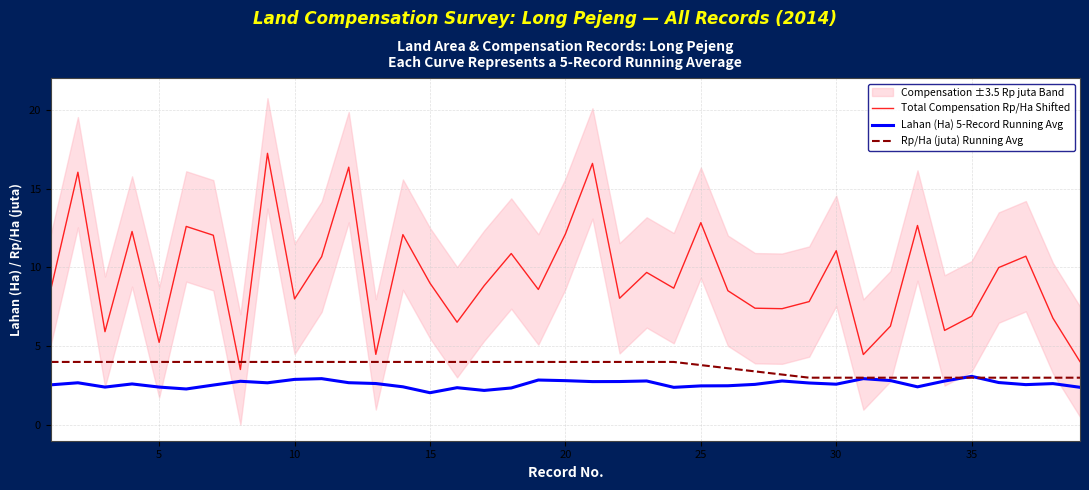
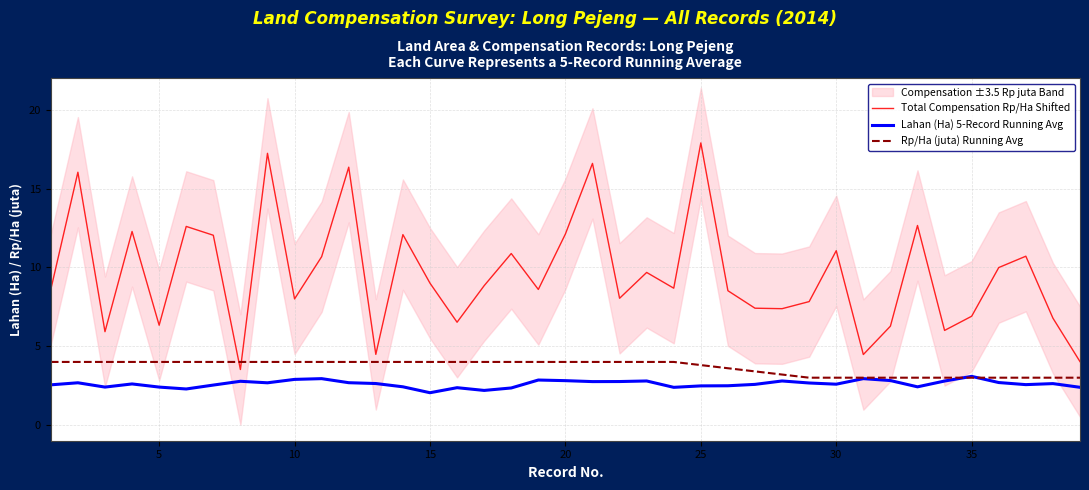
  {
    "Total Compensation Rp/Ha Shifted": {
-     "5": 5.2,
+     "5": 6.3,
      "10": 8.0,
      "15": 9.0,
      "20": 12.1,
-     "25": 12.8,
+     "25": 17.9,
      "30": 11.1,
      "35": 6.9
    },
    "Lahan (Ha) 5-Record Running Avg": {
      "5": 2.4,
      "10": 2.9,
      "15": 2.0,
      "20": 2.8,
      "25": 2.5,
      "30": 2.6
    },
    "Rp/Ha (juta) Running Avg": {
      "5": 4.0,
      "10": 4.0,
      "15": 4.0,
      "20": 4.0,
      "25": 3.8,
      "30": 3.0
    }
  }
